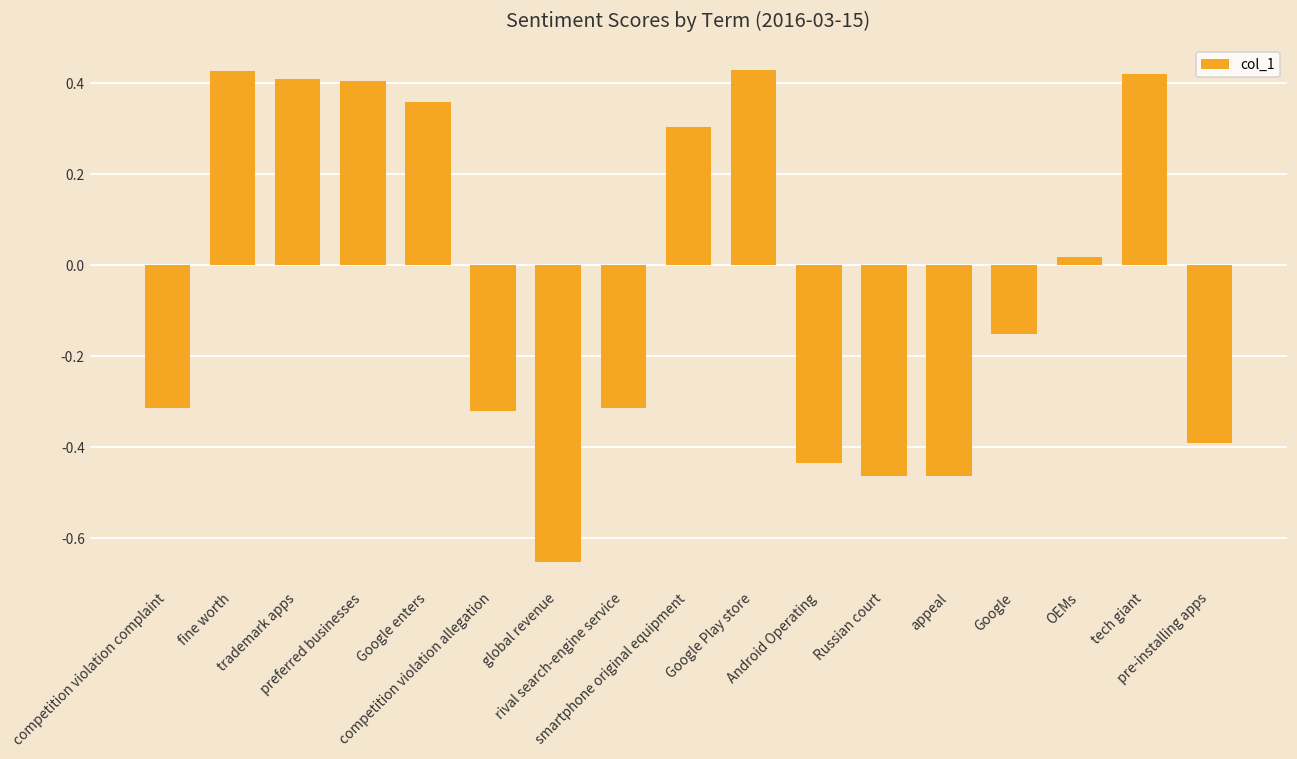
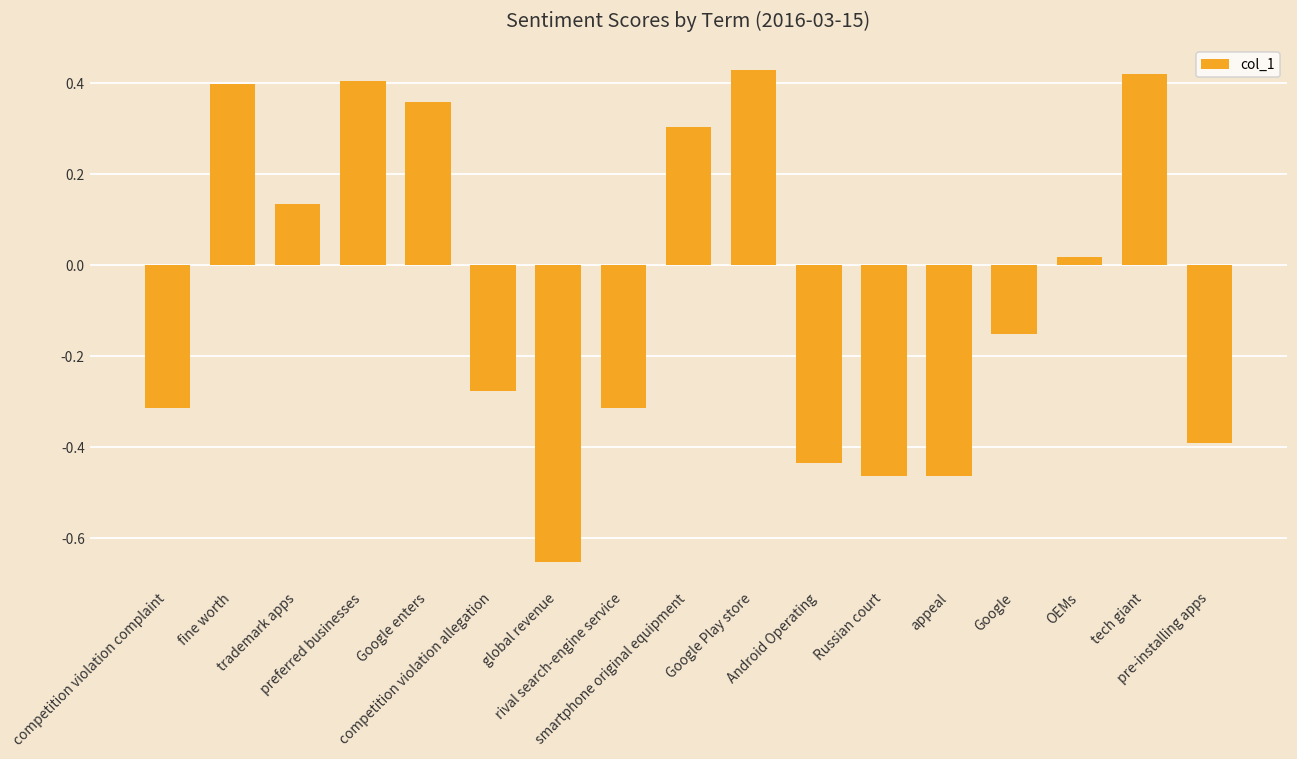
  {
    "competition violation complaint": -0.31,
-   "fine worth": 0.43,
-   "trademark apps": 0.41,
+   "fine worth": 0.40,
+   "trademark apps": 0.14,
    "preferred businesses": 0.41,
    "Google enters": 0.36,
-   "competition violation allegation": -0.32,
+   "competition violation allegation": -0.28,
    "global revenue": -0.65,
    "rival search-engine service": -0.31,
    "smartphone original equipment": 0.30,
    "Google Play store": 0.43,
    "Android Operating": -0.44,
    "Russian court": -0.46,
    "appeal": -0.46,
    "Google": -0.15,
    "OEMs": 0.02,
    "tech giant": 0.42,
    "pre-installing apps": -0.39
  }
